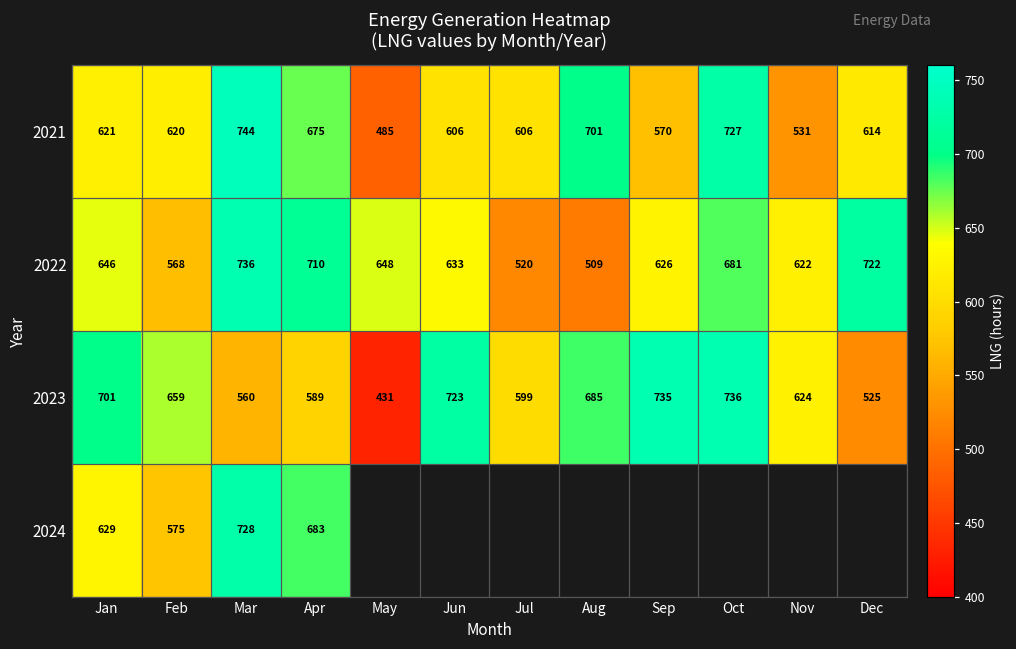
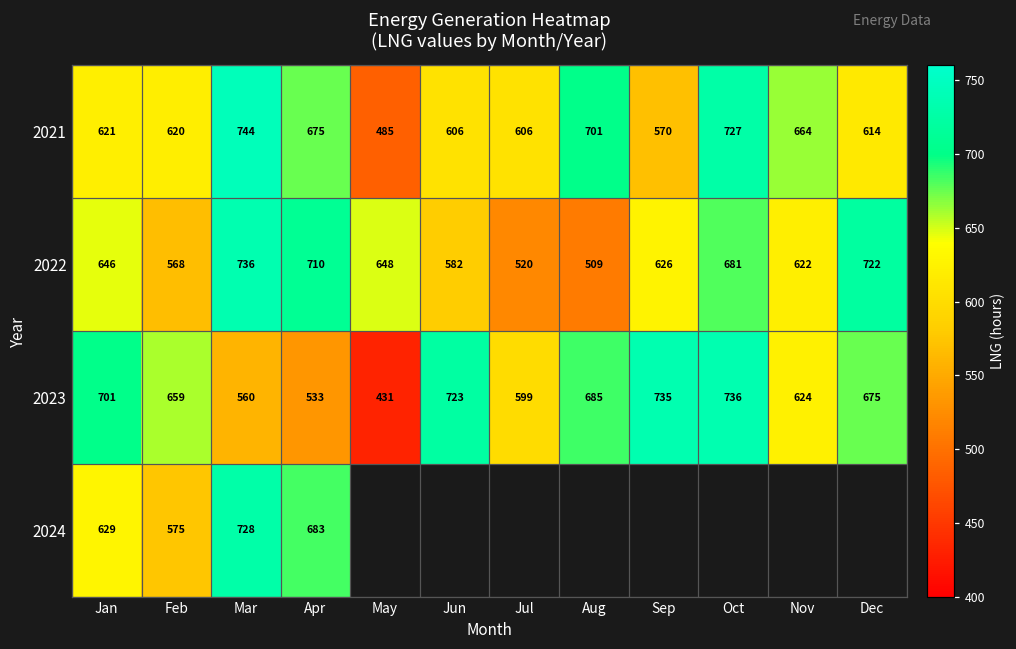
  {
    "2021": {
      "Jan": 621,
      "Feb": 620,
      "Mar": 744,
      "Apr": 675,
      "May": 485,
      "Jun": 606,
      "Jul": 606,
      "Aug": 701,
      "Sep": 570,
      "Oct": 727,
-     "Nov": 531,
+     "Nov": 664,
      "Dec": 614
    },
    "2022": {
      "Jan": 646,
      "Feb": 568,
      "Mar": 736,
      "Apr": 710,
      "May": 648,
-     "Jun": 633,
+     "Jun": 582,
      "Jul": 520,
      "Aug": 509,
      "Sep": 626,
      "Oct": 681,
      "Nov": 622,
      "Dec": 722
    },
    "2023": {
      "Jan": 701,
      "Feb": 659,
      "Mar": 560,
-     "Apr": 589,
+     "Apr": 533,
      "May": 431,
      "Jun": 723,
      "Jul": 599,
      "Aug": 685,
      "Sep": 735,
      "Oct": 736,
      "Nov": 624,
-     "Dec": 525
+     "Dec": 675
    },
    "2024": {
      "Jan": 629,
      "Feb": 575,
      "Mar": 728,
      "Apr": 683
    }
  }
